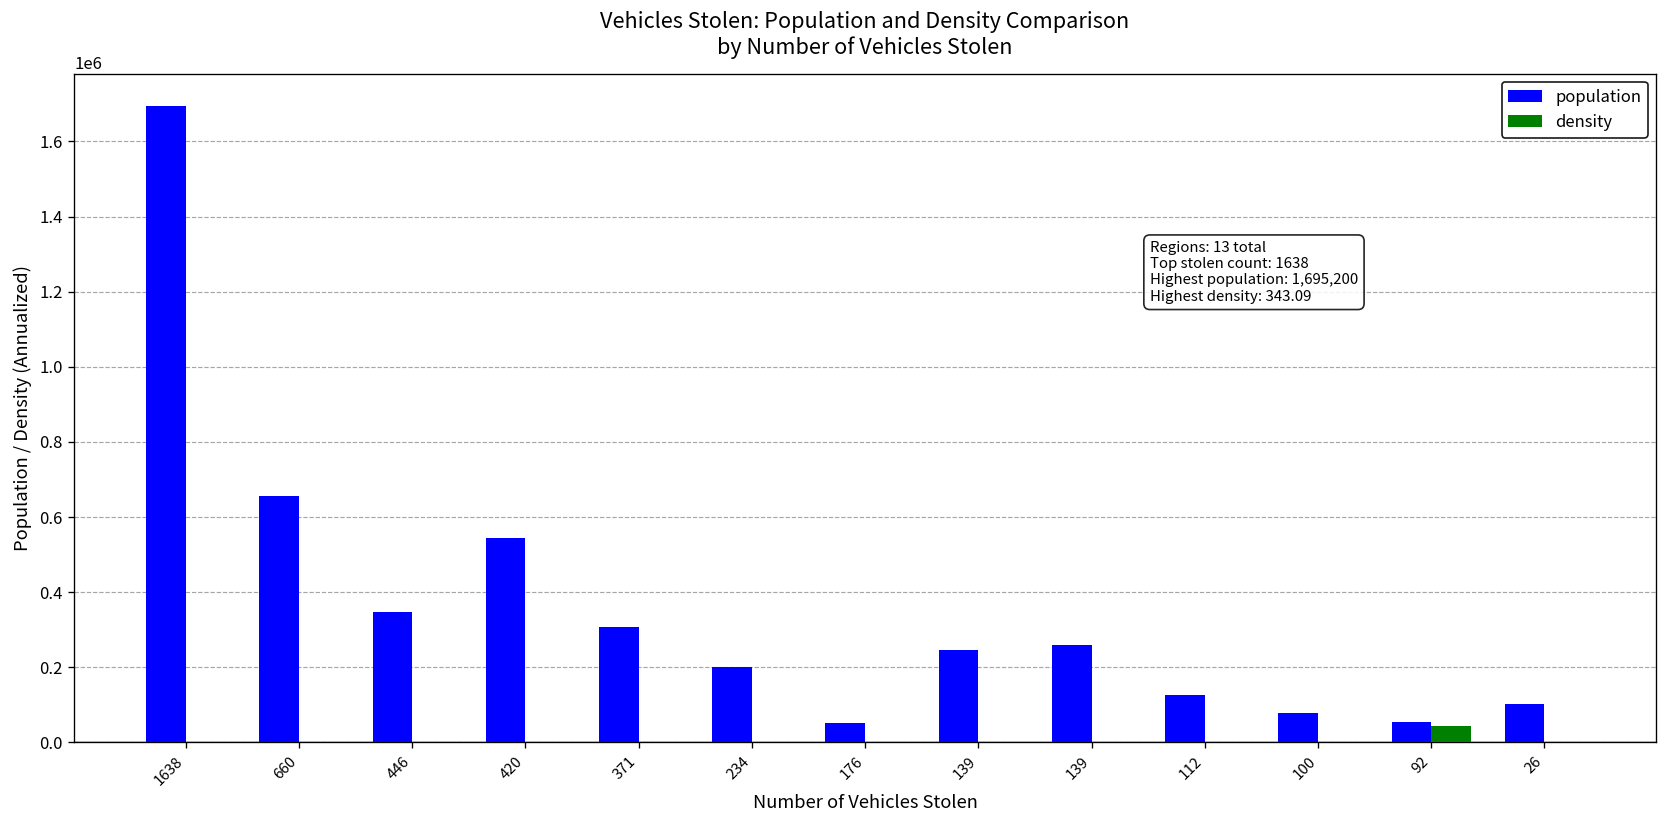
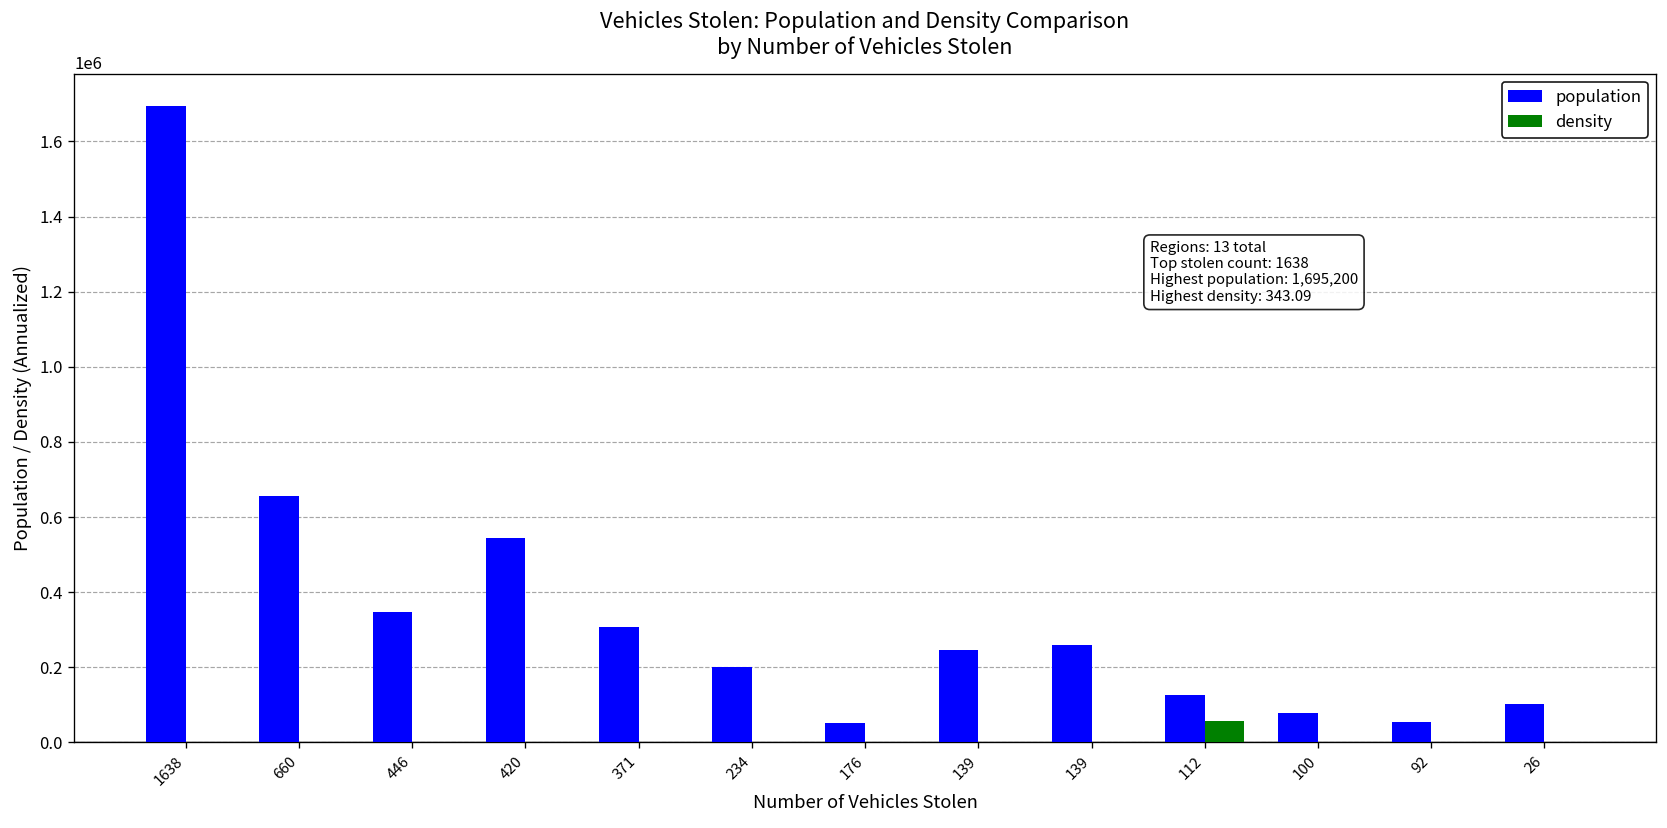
  {
    "population": {
      "1638": 1700000,
      "660": 660000,
      "446": 350000,
      "420": 540000,
      "371": 310000,
      "234": 200000,
      "176": 50000,
      "112": 130000,
      "100": 80000,
      "92": 50000,
      "26": 100000
    },
    "density": {
-     "112": 0,
-     "92": 40000
+     "112": 60000,
+     "92": 0
    }
  }
